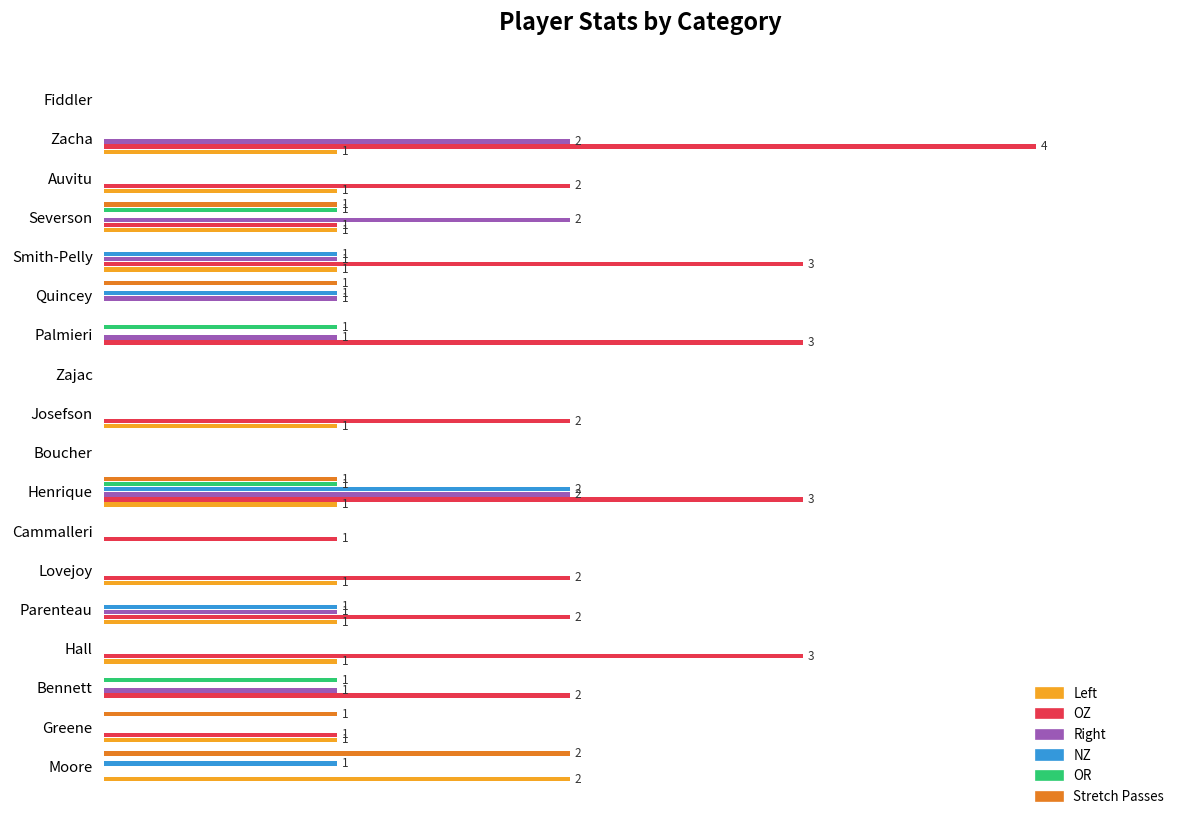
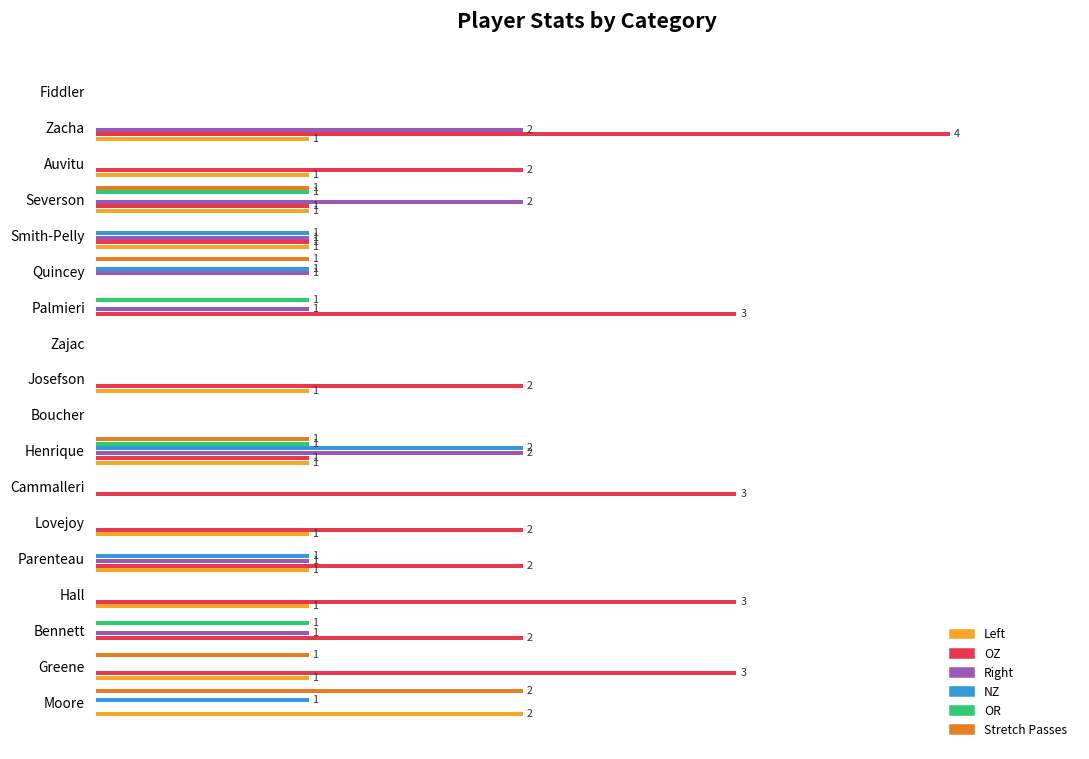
  {
    "OZ": {
-     "Smith-Pelly": 3,
-     "Henrique": 3,
-     "Cammalleri": 1,
-     "Greene": 1
+     "Smith-Pelly": 1,
+     "Henrique": 1,
+     "Cammalleri": 3,
+     "Greene": 3
    }
  }
